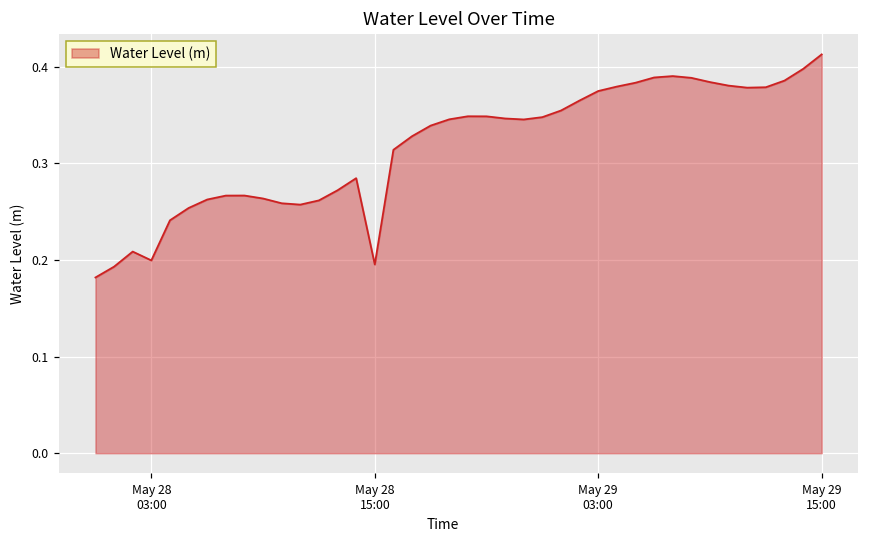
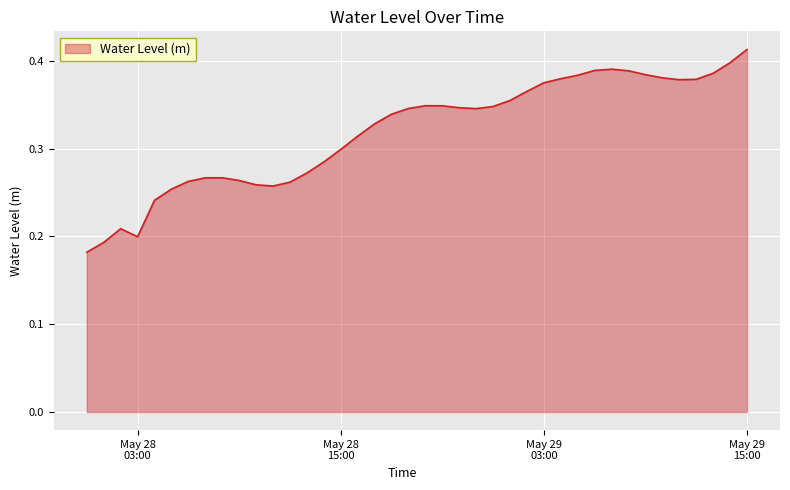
  {
    "May 28 03:00": 0.20,
-   "May 28 15:00": 0.20,
+   "May 28 15:00": 0.30,
    "May 29 03:00": 0.38,
    "May 29 15:00": 0.41
  }
